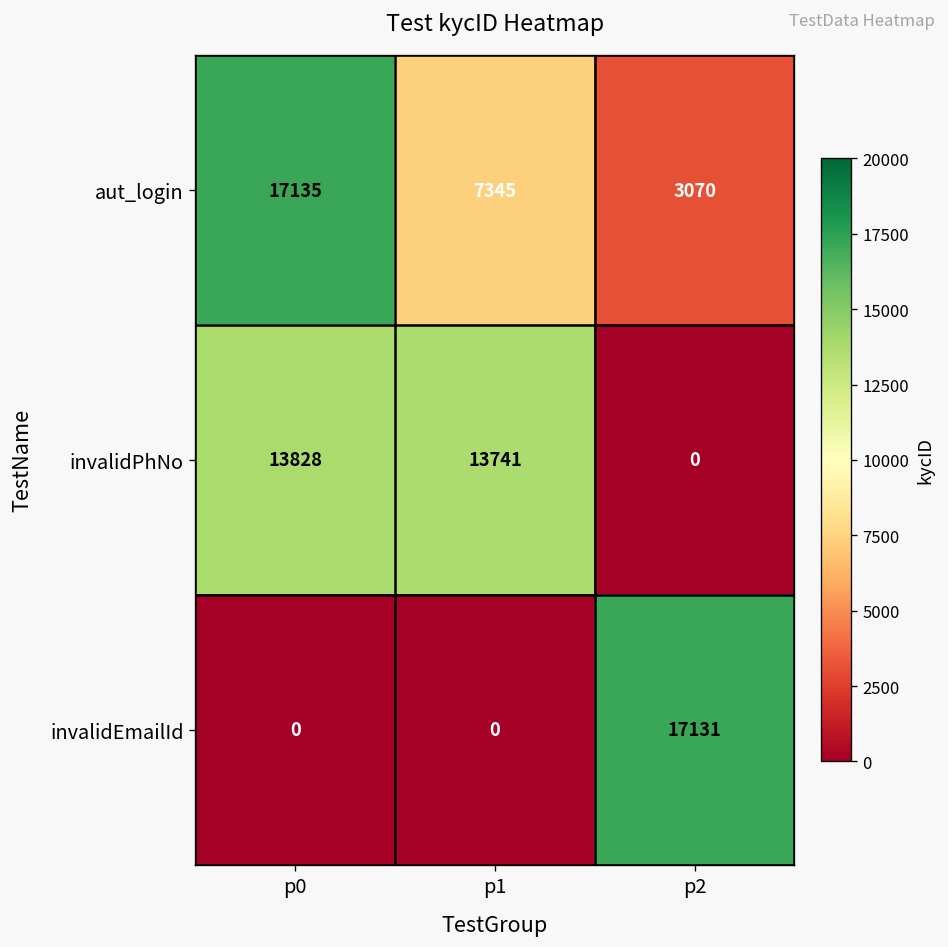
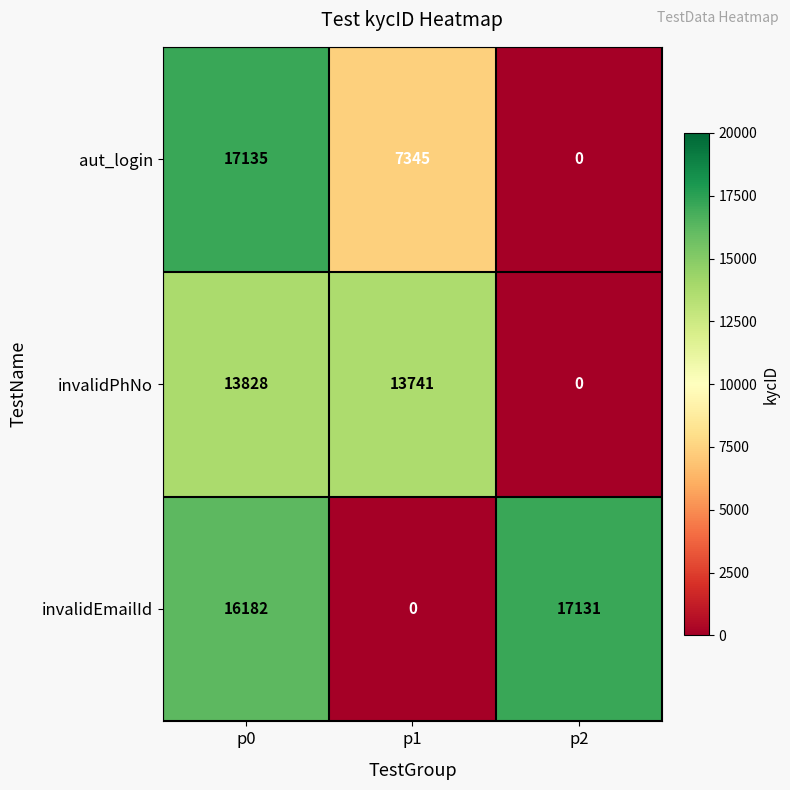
  {
    "aut_login": {
      "p0": 17135,
      "p1": 7345,
-     "p2": 3070
+     "p2": 0
    },
    "invalidPhNo": {
      "p0": 13828,
      "p1": 13741,
      "p2": 0
    },
    "invalidEmailId": {
-     "p0": 0,
+     "p0": 16182,
      "p1": 0,
      "p2": 17131
    }
  }
